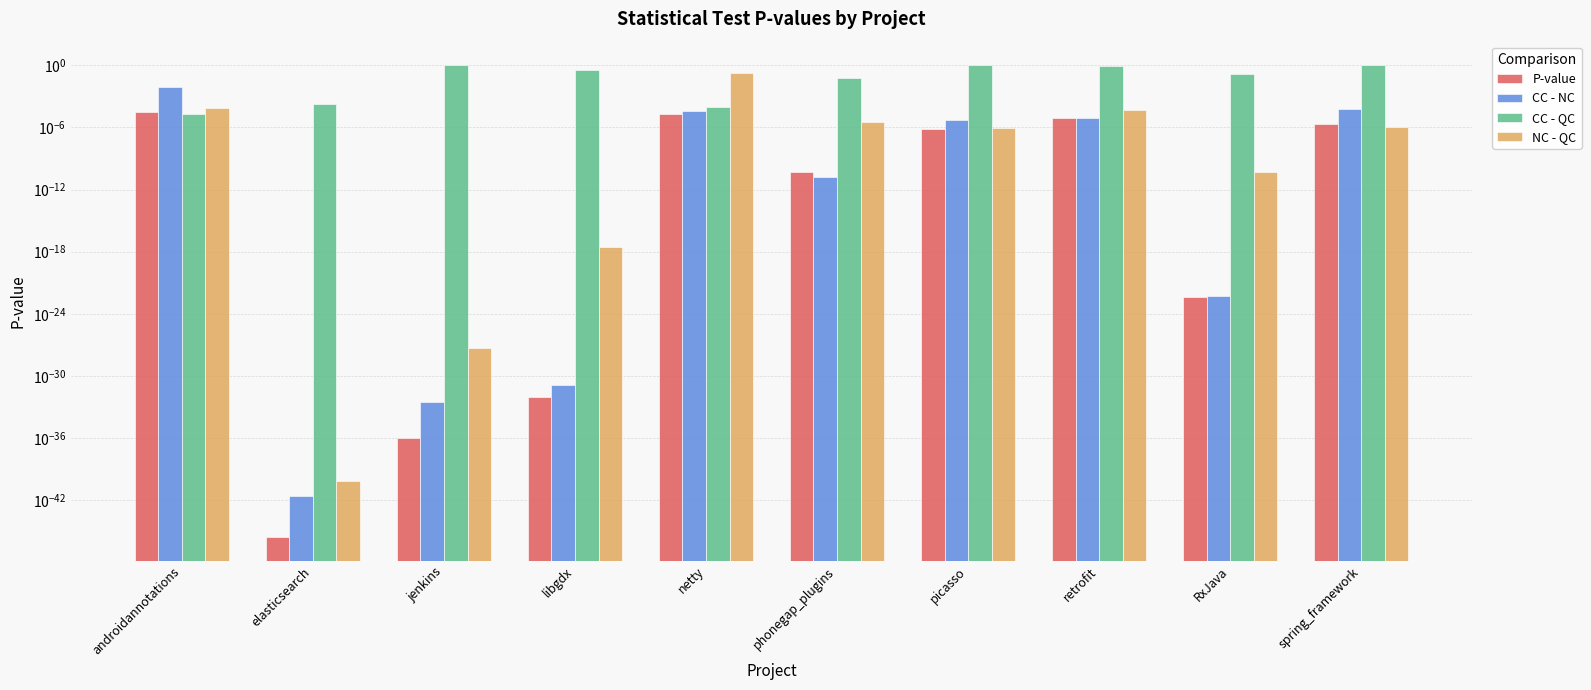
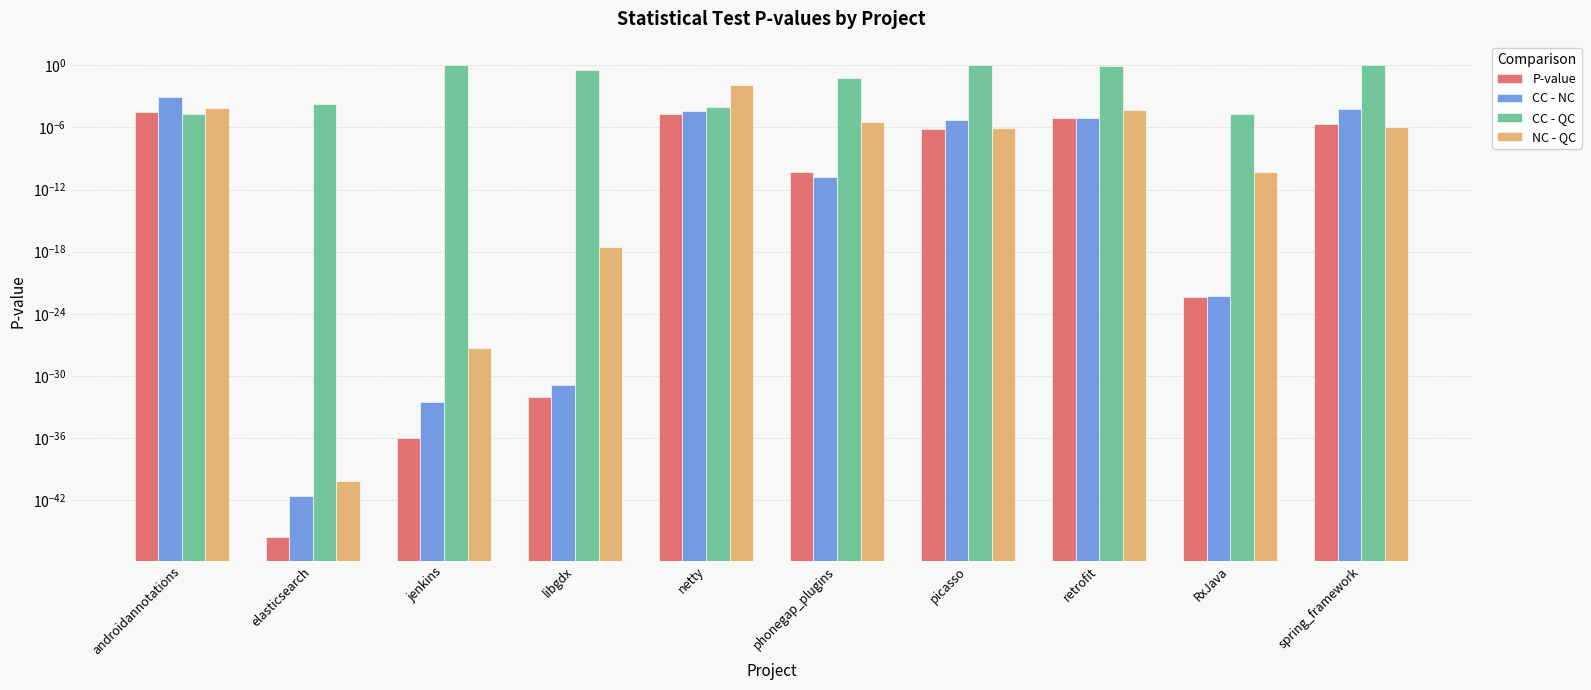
  {
    "P-value": {
      "androidannotations": 0.00003,
      "elasticsearch": 0.000000000000,
      "jenkins": 0.000000000000,
      "libgdx": 0.000000000000,
      "netty": 0.00002,
      "phonegap_plugins": 0.00000000004,
      "picasso": 0.000001,
      "retrofit": 0.00001,
      "RxJava": 0.000000000000,
      "spring_framework": 0.000002
    },
    "CC - NC": {
-     "androidannotations": 0.01,
+     "androidannotations": 0.001,
      "elasticsearch": 0.000000000000,
      "jenkins": 0.000000000000,
      "libgdx": 0.000000000000,
      "netty": 0.00004,
      "phonegap_plugins": 0.00000000002,
      "picasso": 0.00001,
      "retrofit": 0.00001,
      "RxJava": 0.000000000000,
      "spring_framework": 0.0001
    },
    "CC - QC": {
      "androidannotations": 0.00002,
      "elasticsearch": 0.0002,
      "jenkins": 1,
      "libgdx": 0.4,
      "netty": 0.0001,
      "phonegap_plugins": 0.1,
      "picasso": 1,
      "retrofit": 1,
-     "RxJava": 0.1,
+     "RxJava": 0.00002,
      "spring_framework": 1
    },
    "NC - QC": {
      "androidannotations": 0.0001,
      "elasticsearch": 0.000000000000,
      "jenkins": 0.000000000000,
      "libgdx": 0.000000000000,
-     "netty": 0.2,
+     "netty": 0.01,
      "phonegap_plugins": 0.000003,
      "picasso": 0.000001,
      "retrofit": 0.0001,
      "RxJava": 0.0000000000,
      "spring_framework": 0.000001
    }
  }
